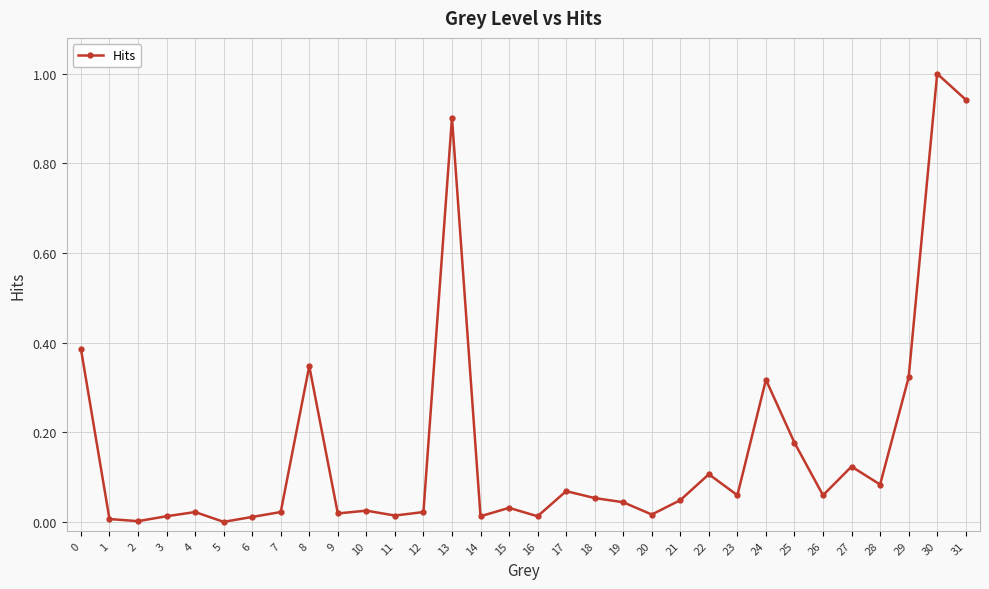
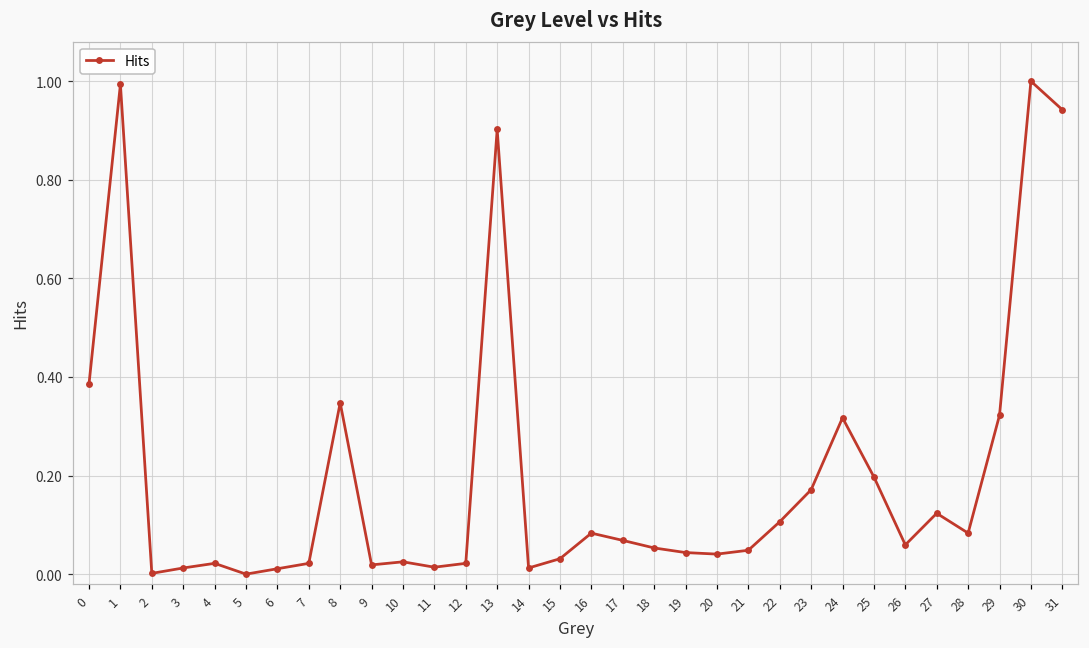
  {
    "0": 0.39,
-   "1": 0.01,
+   "1": 0.99,
    "2": 0.00,
    "3": 0.01,
    "4": 0.02,
    "5": 0.00,
    "6": 0.01,
    "7": 0.02,
    "8": 0.35,
    "9": 0.02,
    "10": 0.03,
    "11": 0.01,
    "12": 0.02,
    "13": 0.90,
    "14": 0.01,
    "15": 0.03,
-   "16": 0.01,
+   "16": 0.08,
    "17": 0.07,
    "18": 0.05,
    "19": 0.04,
-   "20": 0.02,
+   "20": 0.04,
    "21": 0.05,
    "22": 0.11,
-   "23": 0.06,
+   "23": 0.17,
    "24": 0.32,
-   "25": 0.18,
+   "25": 0.20,
    "26": 0.06,
    "27": 0.12,
    "28": 0.08,
    "29": 0.32,
    "30": 1.00,
    "31": 0.94
  }
